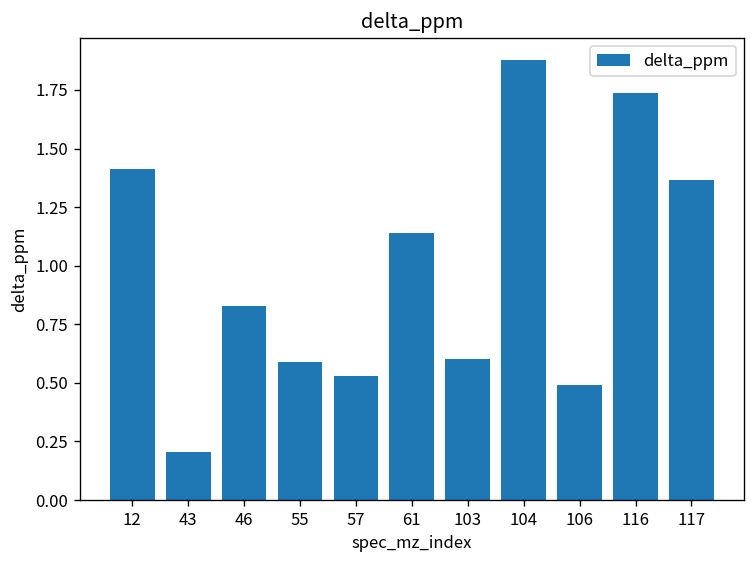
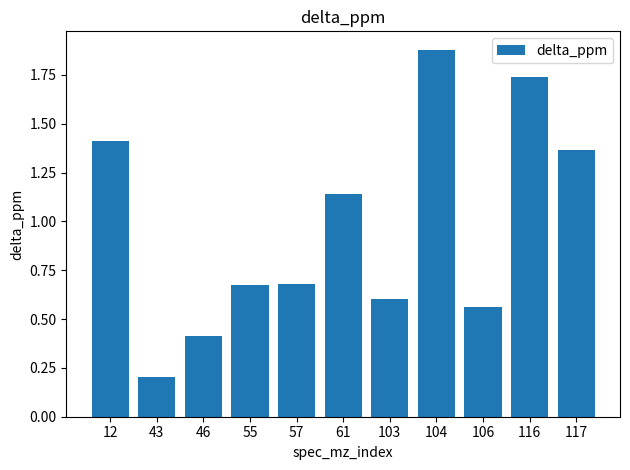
  {
    "12": 1.41,
    "43": 0.20,
-   "46": 0.83,
-   "55": 0.59,
-   "57": 0.53,
+   "46": 0.41,
+   "55": 0.67,
+   "57": 0.68,
    "61": 1.14,
    "103": 0.60,
    "104": 1.88,
-   "106": 0.49,
+   "106": 0.56,
    "116": 1.74,
    "117": 1.37
  }
